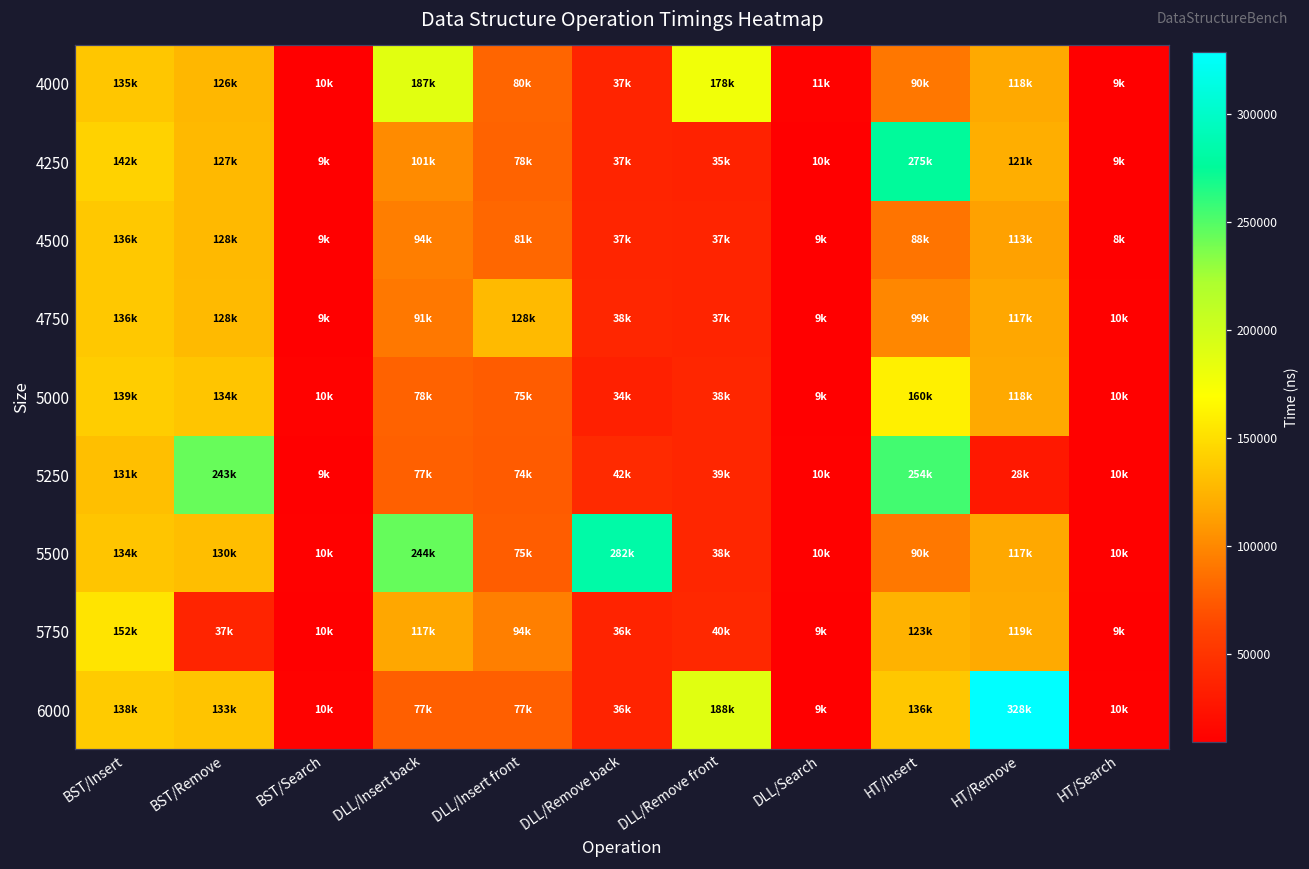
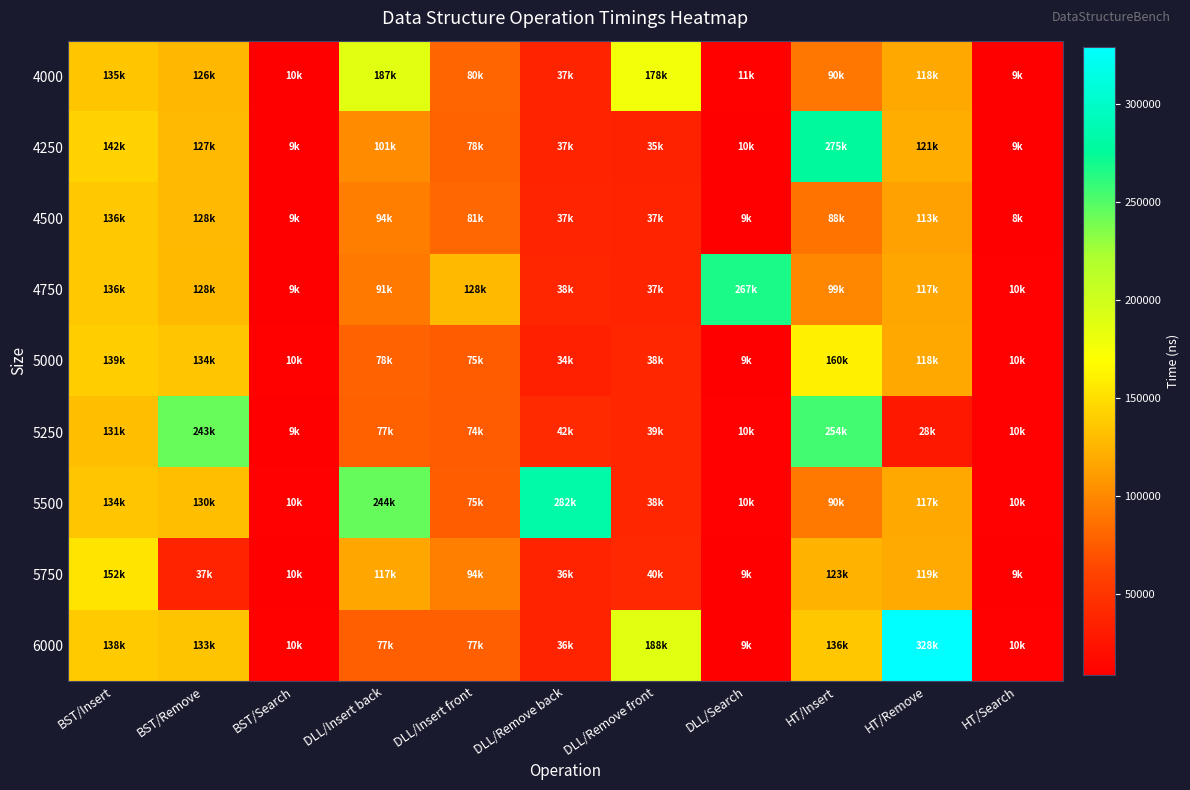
  {
    "4000": {
      "BST/Insert": "135k",
      "BST/Remove": "126k",
      "BST/Search": "10k",
      "DLL/Insert back": "187k",
      "DLL/Insert front": "80k",
      "DLL/Remove back": "37k",
      "DLL/Remove front": "178k",
      "DLL/Search": "11k",
      "HT/Insert": "90k",
      "HT/Remove": "118k",
      "HT/Search": "9k"
    },
    "4250": {
      "BST/Insert": "142k",
      "BST/Remove": "127k",
      "BST/Search": "9k",
      "DLL/Insert back": "101k",
      "DLL/Insert front": "78k",
      "DLL/Remove back": "37k",
      "DLL/Remove front": "35k",
      "DLL/Search": "10k",
      "HT/Insert": "275k",
      "HT/Remove": "121k",
      "HT/Search": "9k"
    },
    "4500": {
      "BST/Insert": "136k",
      "BST/Remove": "128k",
      "BST/Search": "9k",
      "DLL/Insert back": "94k",
      "DLL/Insert front": "81k",
      "DLL/Remove back": "37k",
      "DLL/Remove front": "37k",
      "DLL/Search": "9k",
      "HT/Insert": "88k",
      "HT/Remove": "113k",
      "HT/Search": "8k"
    },
    "4750": {
      "BST/Insert": "136k",
      "BST/Remove": "128k",
      "BST/Search": "9k",
      "DLL/Insert back": "91k",
      "DLL/Insert front": "128k",
      "DLL/Remove back": "38k",
      "DLL/Remove front": "37k",
-     "DLL/Search": "9k",
+     "DLL/Search": "267k",
      "HT/Insert": "99k",
      "HT/Remove": "117k",
      "HT/Search": "10k"
    },
    "5000": {
      "BST/Insert": "139k",
      "BST/Remove": "134k",
      "BST/Search": "10k",
      "DLL/Insert back": "78k",
      "DLL/Insert front": "75k",
      "DLL/Remove back": "34k",
      "DLL/Remove front": "38k",
      "DLL/Search": "9k",
      "HT/Insert": "160k",
      "HT/Remove": "118k",
      "HT/Search": "10k"
    },
    "5250": {
      "BST/Insert": "131k",
      "BST/Remove": "243k",
      "BST/Search": "9k",
      "DLL/Insert back": "77k",
      "DLL/Insert front": "74k",
      "DLL/Remove back": "42k",
      "DLL/Remove front": "39k",
      "DLL/Search": "10k",
      "HT/Insert": "254k",
      "HT/Remove": "28k",
      "HT/Search": "10k"
    },
    "5500": {
      "BST/Insert": "134k",
      "BST/Remove": "130k",
      "BST/Search": "10k",
      "DLL/Insert back": "244k",
      "DLL/Insert front": "75k",
      "DLL/Remove back": "282k",
      "DLL/Remove front": "38k",
      "DLL/Search": "10k",
      "HT/Insert": "90k",
      "HT/Remove": "117k",
      "HT/Search": "10k"
    },
    "5750": {
      "BST/Insert": "152k",
      "BST/Remove": "37k",
      "BST/Search": "10k",
      "DLL/Insert back": "117k",
      "DLL/Insert front": "94k",
      "DLL/Remove back": "36k",
      "DLL/Remove front": "40k",
      "DLL/Search": "9k",
      "HT/Insert": "123k",
      "HT/Remove": "119k",
      "HT/Search": "9k"
    },
    "6000": {
      "BST/Insert": "138k",
      "BST/Remove": "133k",
      "BST/Search": "10k",
      "DLL/Insert back": "77k",
      "DLL/Insert front": "77k",
      "DLL/Remove back": "36k",
      "DLL/Remove front": "188k",
      "DLL/Search": "9k",
      "HT/Insert": "136k",
      "HT/Remove": "328k",
      "HT/Search": "10k"
    }
  }
